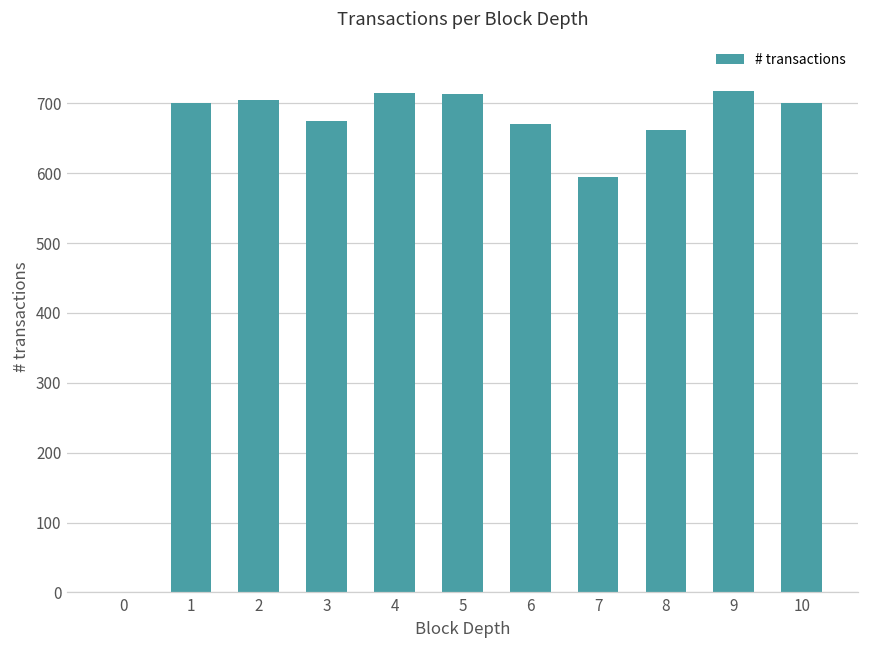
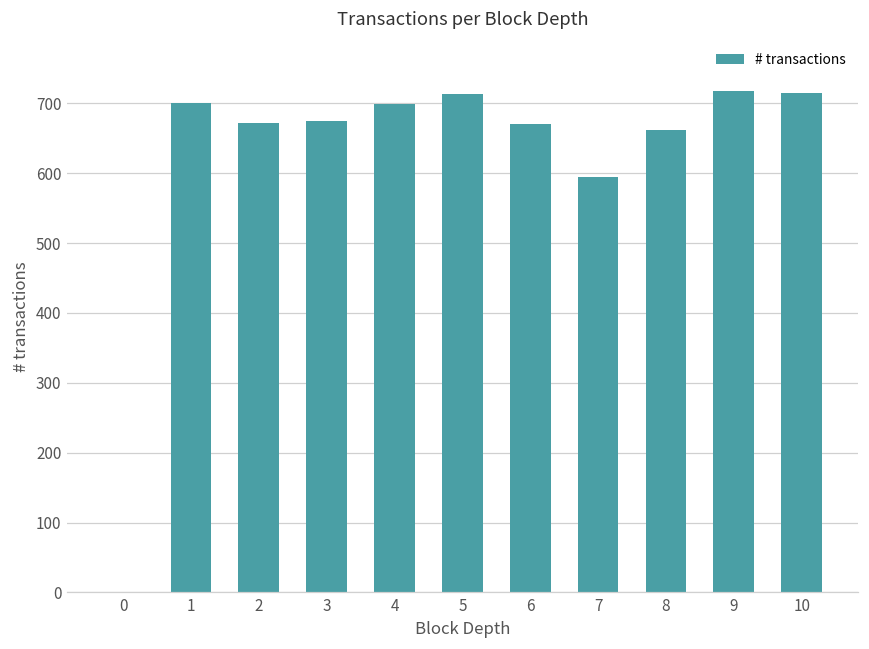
  {
    "0": 0,
    "1": 700,
-   "2": 710,
+   "2": 670,
    "3": 680,
-   "4": 720,
+   "4": 700,
    "5": 710,
    "6": 670,
    "7": 590,
    "8": 660,
    "9": 720,
-   "10": 700
+   "10": 720
  }
